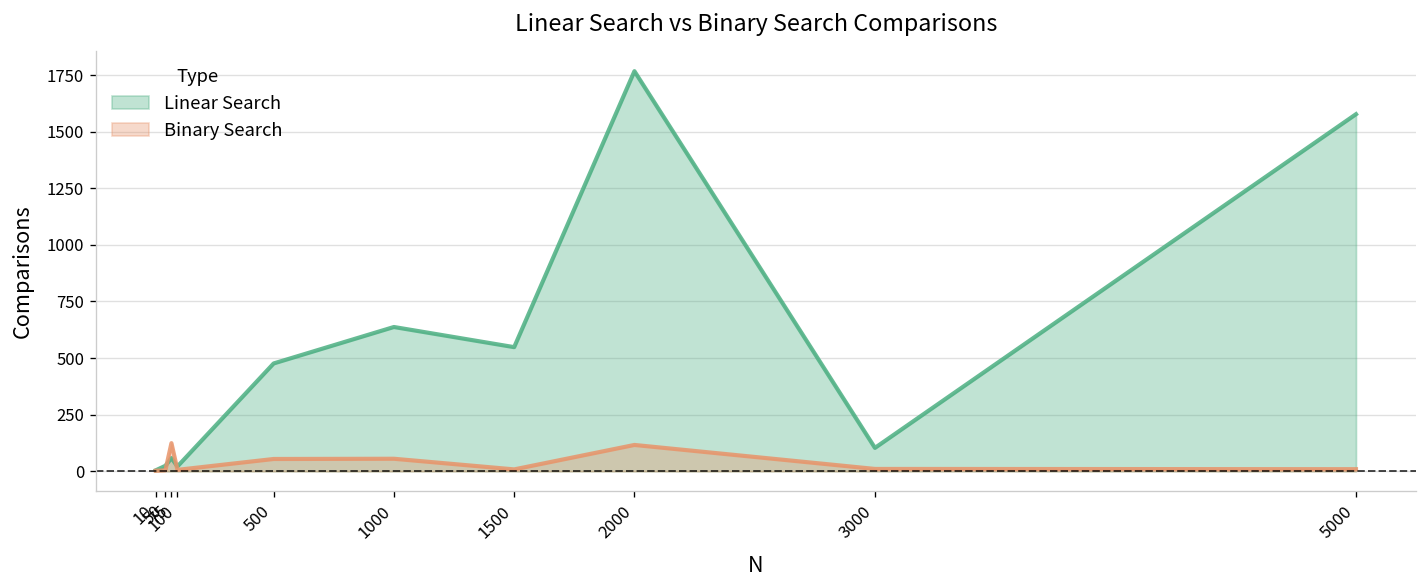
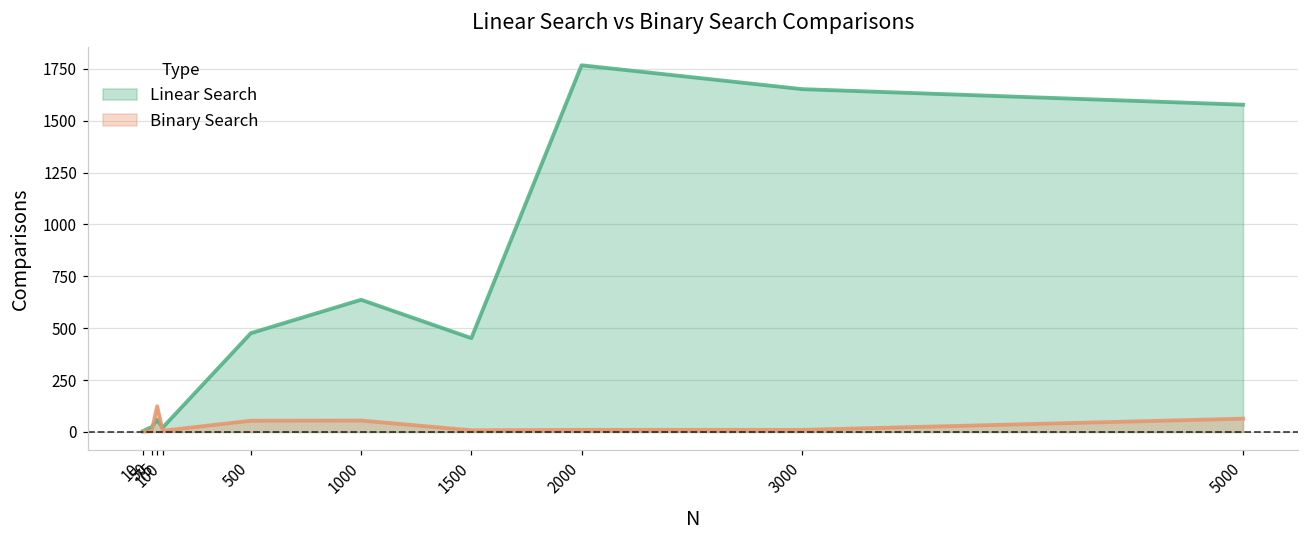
  {
    "Linear Search": {
      "50": 20,
      "75": 60,
      "100": 20,
      "500": 480,
      "1000": 640,
-     "1500": 550,
+     "1500": 450,
      "2000": 1770,
-     "3000": 100,
+     "3000": 1650,
      "5000": 1580
    },
    "Binary Search": {
      "50": 0,
      "75": 120,
      "100": 10,
      "500": 50,
      "1000": 60,
      "1500": 10,
-     "2000": 120,
+     "2000": 10,
      "3000": 10,
-     "5000": 10
+     "5000": 60
    }
  }
